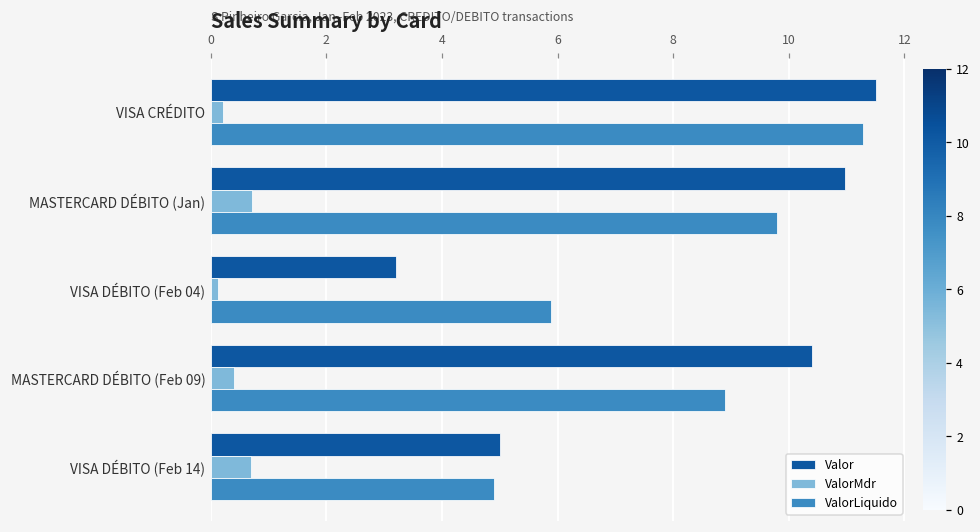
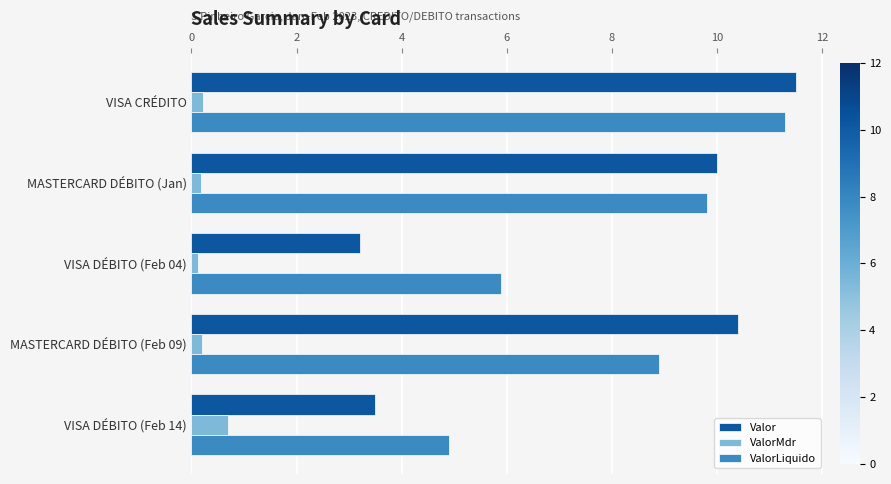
  {
    "Valor": {
      "VISA CRÉDITO": 11.5,
-     "MASTERCARD DÉBITO (Jan)": 11.0,
+     "MASTERCARD DÉBITO (Jan)": 10.0,
      "VISA DÉBITO (Feb 04)": 3.2,
      "MASTERCARD DÉBITO (Feb 09)": 10.4,
-     "VISA DÉBITO (Feb 14)": 5.0
+     "VISA DÉBITO (Feb 14)": 3.5
    },
    "ValorMdr": {
      "VISA CRÉDITO": 0.2,
-     "MASTERCARD DÉBITO (Jan)": 0.7,
+     "MASTERCARD DÉBITO (Jan)": 0.2,
      "VISA DÉBITO (Feb 04)": 0.1,
-     "MASTERCARD DÉBITO (Feb 09)": 0.4,
+     "MASTERCARD DÉBITO (Feb 09)": 0.2,
      "VISA DÉBITO (Feb 14)": 0.7
    },
    "ValorLiquido": {
      "VISA CRÉDITO": 11.3,
      "MASTERCARD DÉBITO (Jan)": 9.8,
      "VISA DÉBITO (Feb 04)": 5.9,
      "MASTERCARD DÉBITO (Feb 09)": 8.9,
      "VISA DÉBITO (Feb 14)": 4.9
    }
  }
